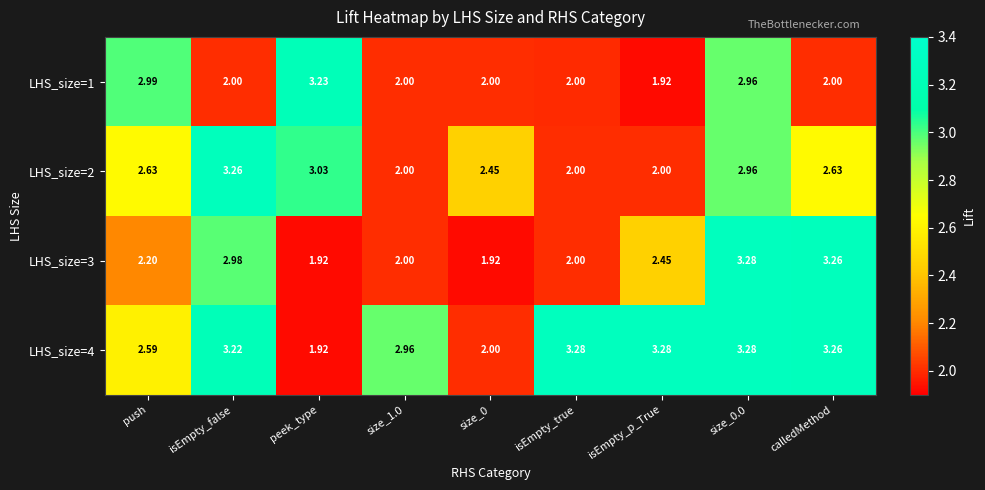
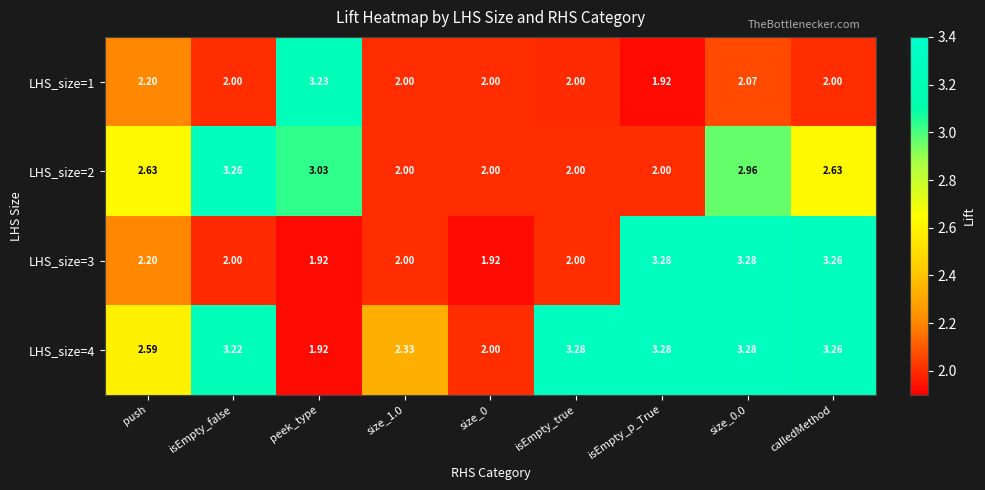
  {
    "LHS_size=1": {
-     "push": 2.99,
+     "push": 2.20,
      "isEmpty_false": 2.00,
      "peek_type": 3.23,
      "size_1.0": 2.00,
      "size_0": 2.00,
      "isEmpty_true": 2.00,
      "isEmpty_p_True": 1.92,
-     "size_0.0": 2.96,
+     "size_0.0": 2.07,
      "calledMethod": 2.00
    },
    "LHS_size=2": {
      "push": 2.63,
      "isEmpty_false": 3.26,
      "peek_type": 3.03,
      "size_1.0": 2.00,
-     "size_0": 2.45,
+     "size_0": 2.00,
      "isEmpty_true": 2.00,
      "isEmpty_p_True": 2.00,
      "size_0.0": 2.96,
      "calledMethod": 2.63
    },
    "LHS_size=3": {
      "push": 2.20,
-     "isEmpty_false": 2.98,
+     "isEmpty_false": 2.00,
      "peek_type": 1.92,
      "size_1.0": 2.00,
      "size_0": 1.92,
      "isEmpty_true": 2.00,
-     "isEmpty_p_True": 2.45,
+     "isEmpty_p_True": 3.28,
      "size_0.0": 3.28,
      "calledMethod": 3.26
    },
    "LHS_size=4": {
      "push": 2.59,
      "isEmpty_false": 3.22,
      "peek_type": 1.92,
-     "size_1.0": 2.96,
+     "size_1.0": 2.33,
      "size_0": 2.00,
      "isEmpty_true": 3.28,
      "isEmpty_p_True": 3.28,
      "size_0.0": 3.28,
      "calledMethod": 3.26
    }
  }
